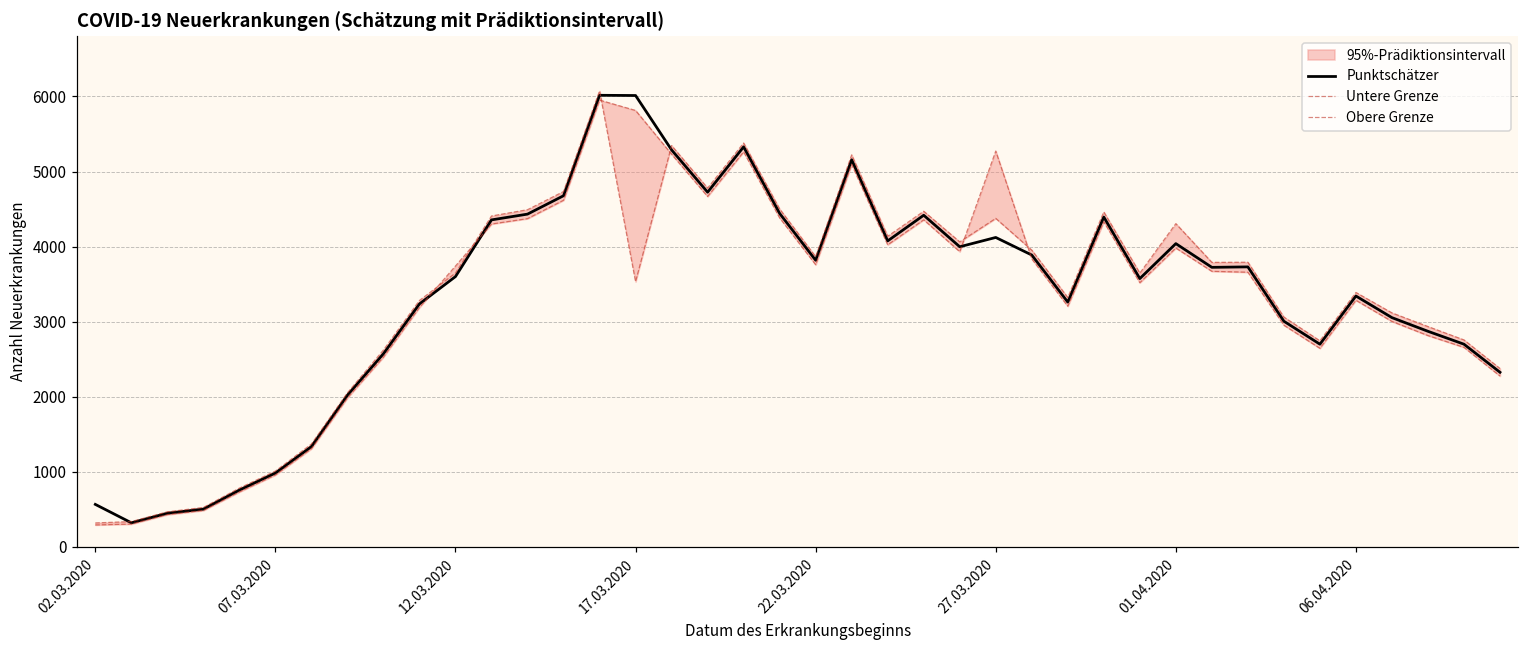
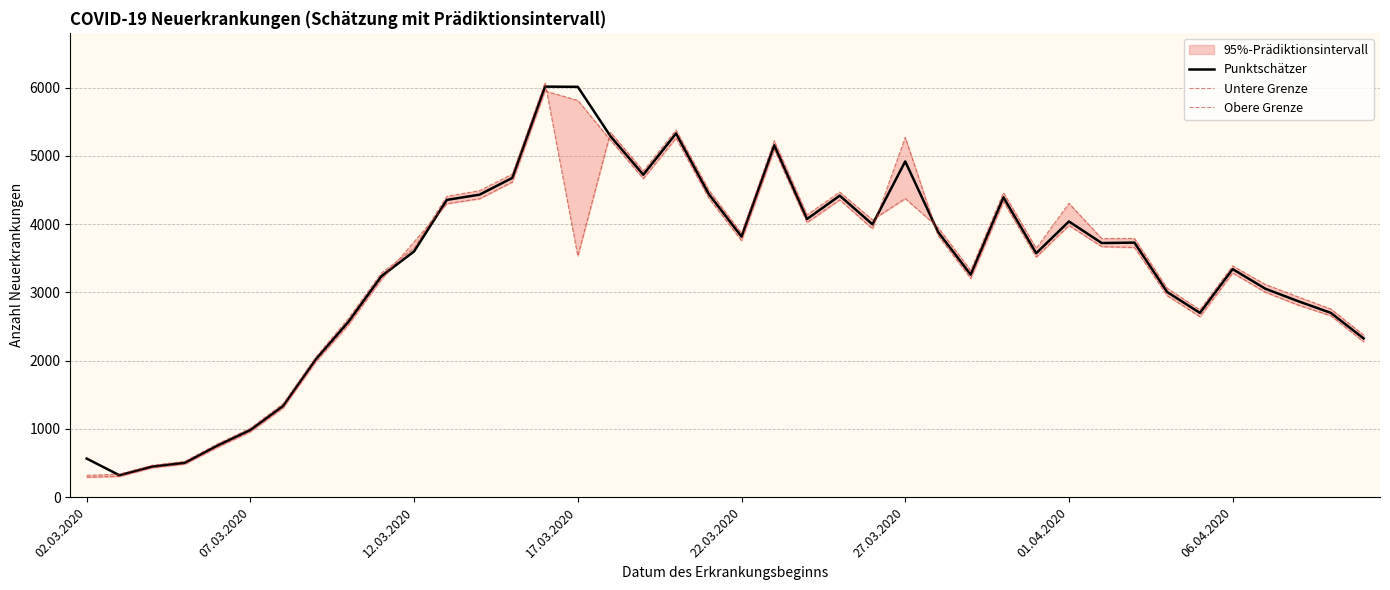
  {
    "Punktschätzer": {
      "02.03.2020": 600,
      "12.03.2020": 3600,
      "17.03.2020": 6000,
      "22.03.2020": 3800,
-     "27.03.2020": 4100,
+     "27.03.2020": 4900,
      "01.04.2020": 4000,
      "06.04.2020": 3300
    }
  }
